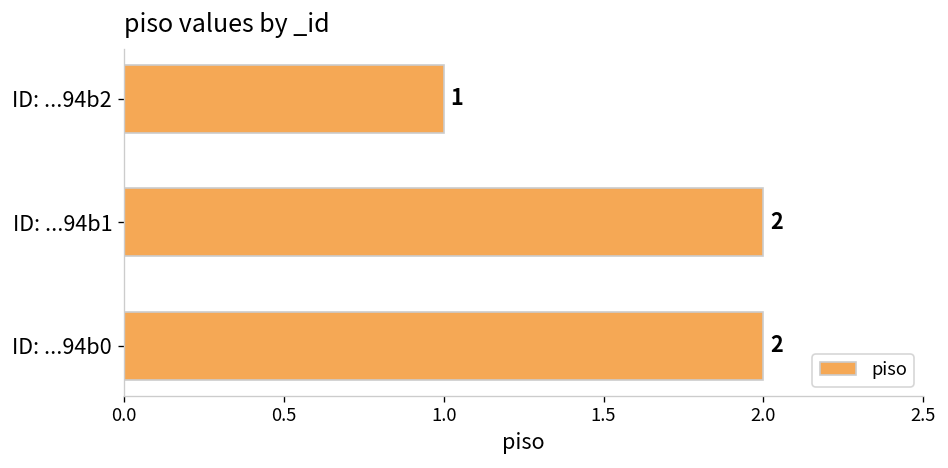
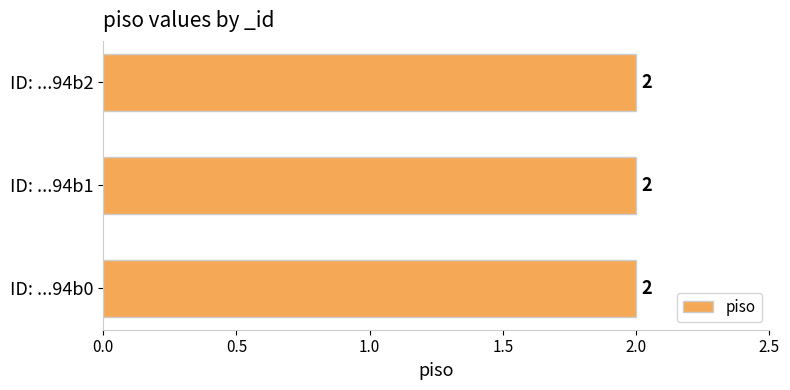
  {
-   "ID: ...94b2": 1,
+   "ID: ...94b2": 2,
    "ID: ...94b1": 2,
    "ID: ...94b0": 2
  }
